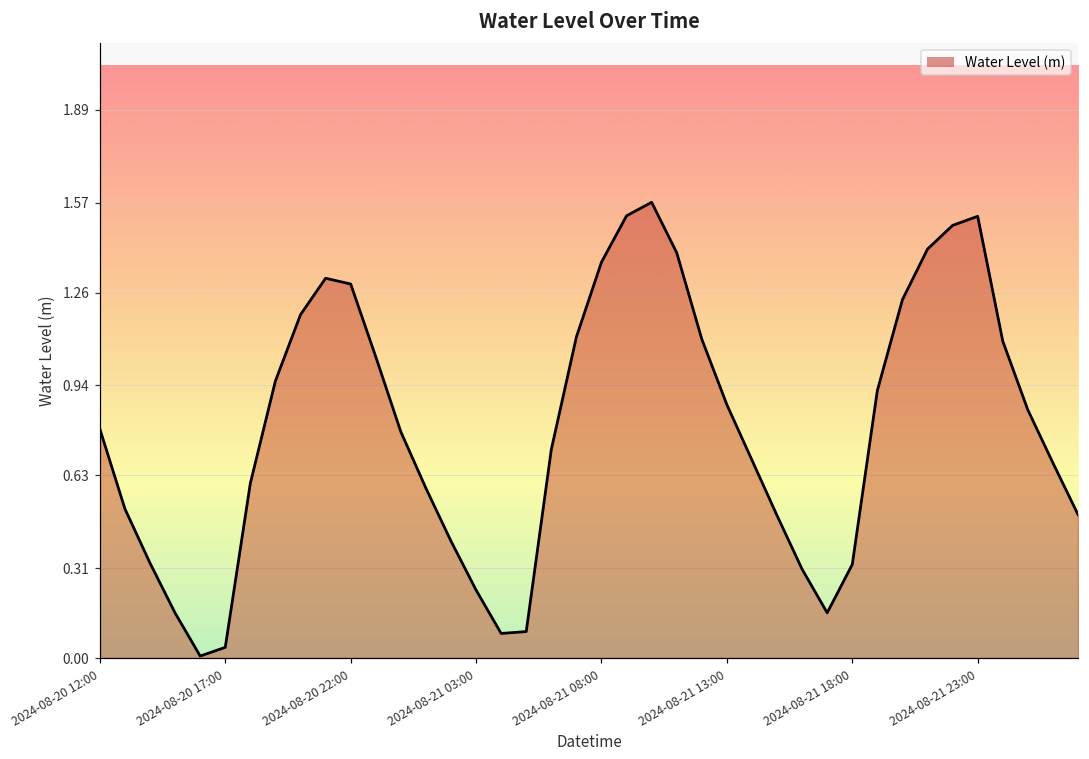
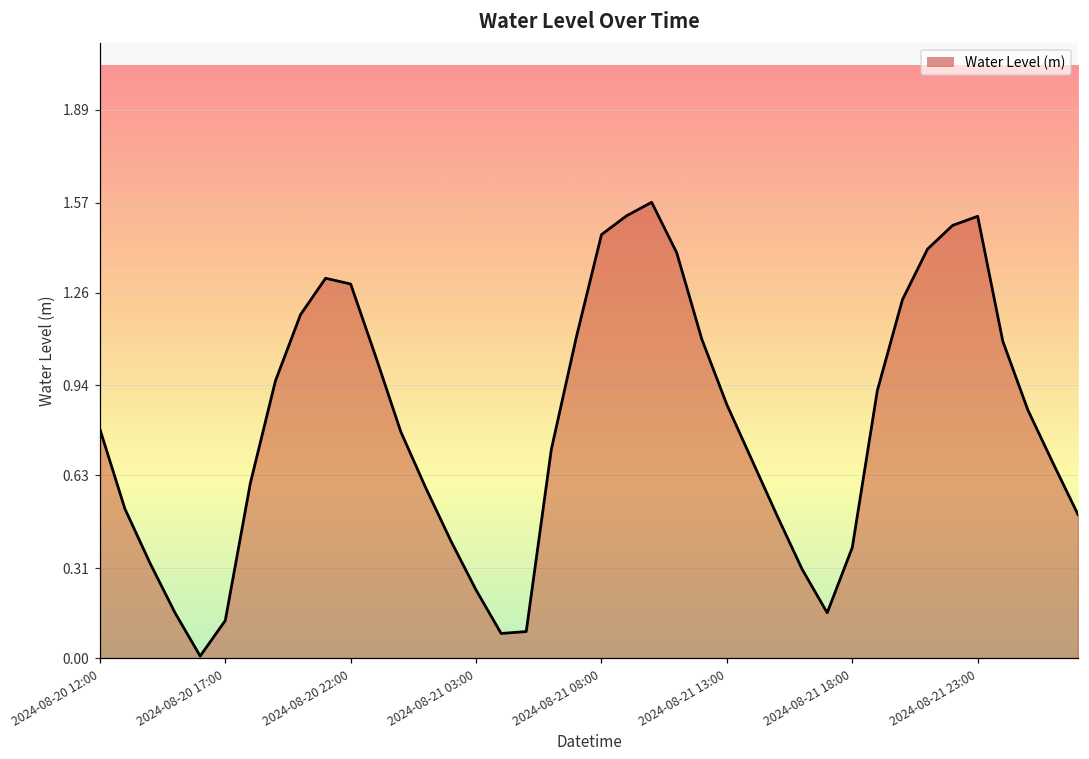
  {
    "2024-08-20 12:00": 0.79,
-   "2024-08-20 17:00": 0.04,
+   "2024-08-20 17:00": 0.13,
    "2024-08-20 22:00": 1.29,
    "2024-08-21 03:00": 0.23,
-   "2024-08-21 08:00": 1.36,
+   "2024-08-21 08:00": 1.46,
    "2024-08-21 13:00": 0.87,
-   "2024-08-21 18:00": 0.32,
+   "2024-08-21 18:00": 0.38,
    "2024-08-21 23:00": 1.52
  }
